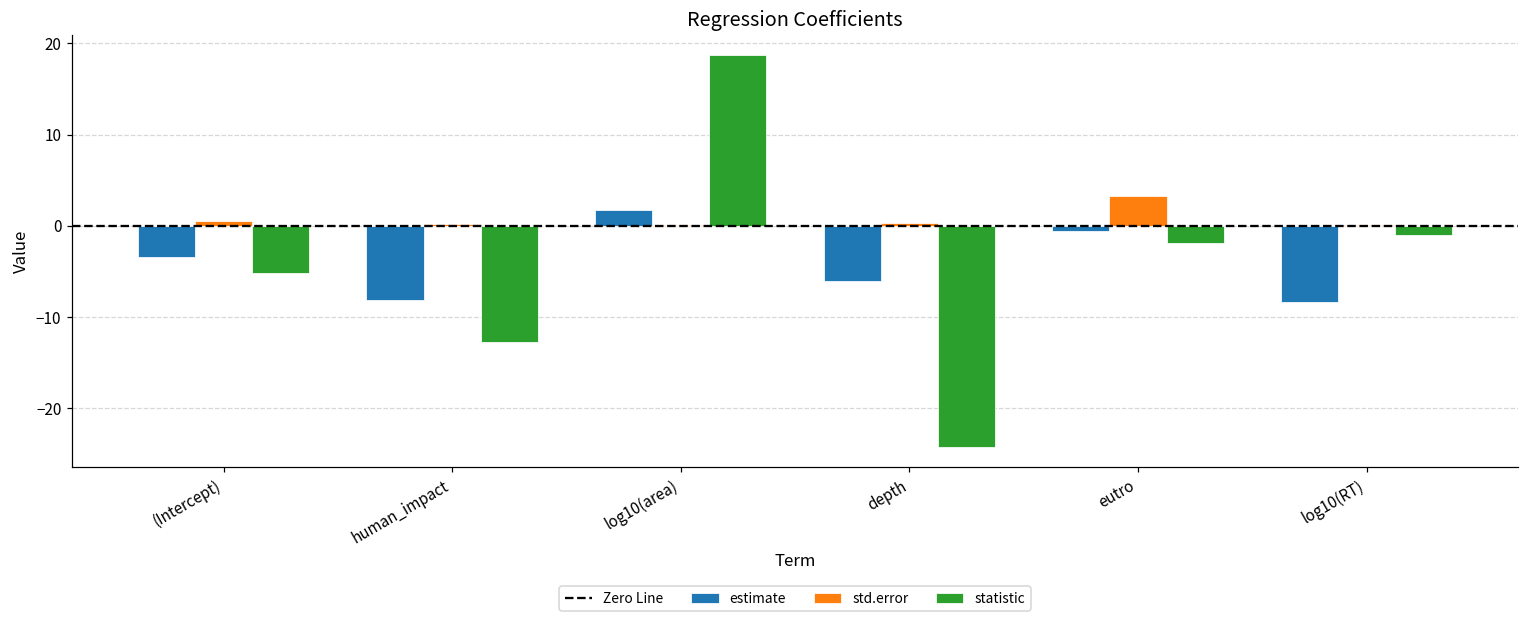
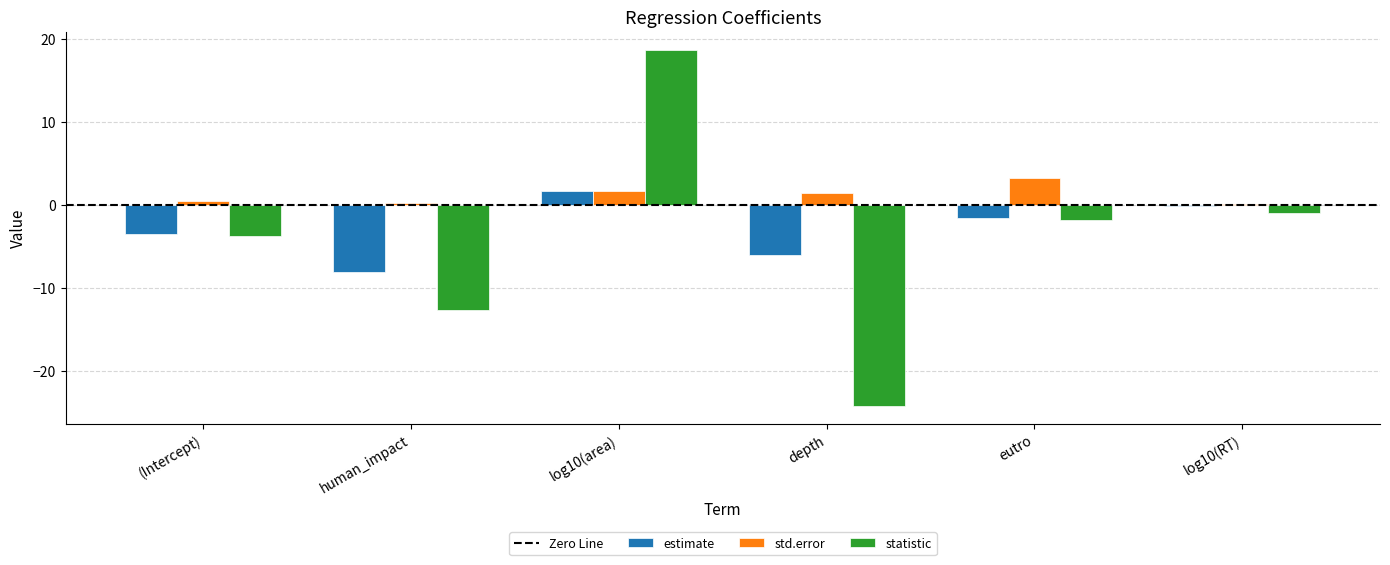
  {
    "estimate": {
      "(Intercept)": -3,
      "human_impact": -8,
      "log10(area)": 2,
      "depth": -6,
-     "eutro": -1,
-     "log10(RT)": -8
+     "eutro": -2,
+     "log10(RT)": 0
    },
    "std.error": {
      "(Intercept)": 0,
-     "log10(area)": 0,
-     "depth": 0,
+     "log10(area)": 2,
+     "depth": 1,
      "eutro": 3
    },
    "statistic": {
-     "(Intercept)": -5,
+     "(Intercept)": -4,
      "human_impact": -13,
      "log10(area)": 19,
      "depth": -24,
      "eutro": -2,
      "log10(RT)": -1
    }
  }
